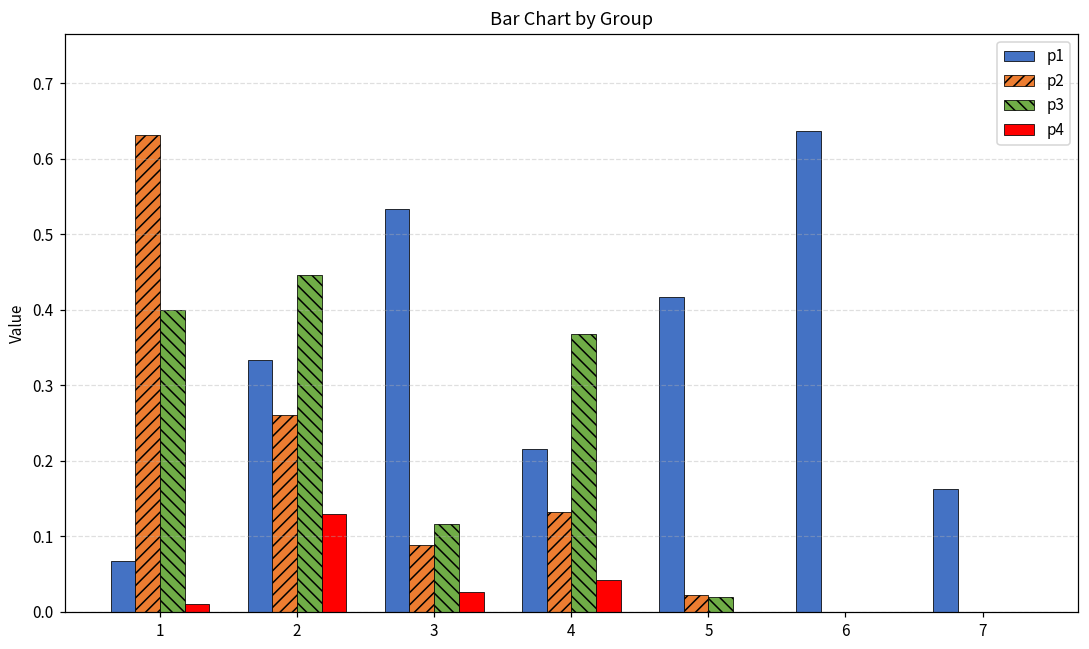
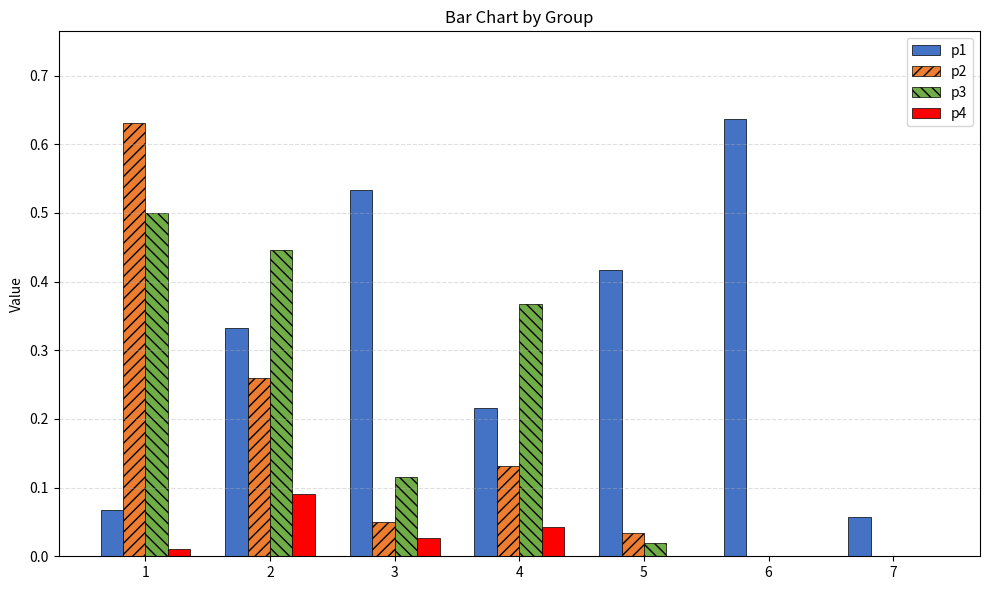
  {
    "p1": {
      "1": 0.07,
      "2": 0.33,
      "3": 0.53,
      "4": 0.22,
      "5": 0.42,
      "6": 0.64,
-     "7": 0.16
+     "7": 0.06
    },
    "p2": {
      "1": 0.63,
      "2": 0.26,
-     "3": 0.09,
+     "3": 0.05,
      "4": 0.13,
-     "5": 0.02,
+     "5": 0.03,
      "6": 0.00,
      "7": 0.00
    },
    "p3": {
-     "1": 0.4,
+     "1": 0.5,
      "2": 0.45,
      "3": 0.12,
      "4": 0.37,
      "5": 0.02,
      "6": 0.0,
      "7": 0.0
    },
    "p4": {
      "1": 0.01,
-     "2": 0.13,
+     "2": 0.09,
      "3": 0.03,
      "4": 0.04,
      "5": 0.00,
      "6": 0.00,
      "7": 0.00
    }
  }
